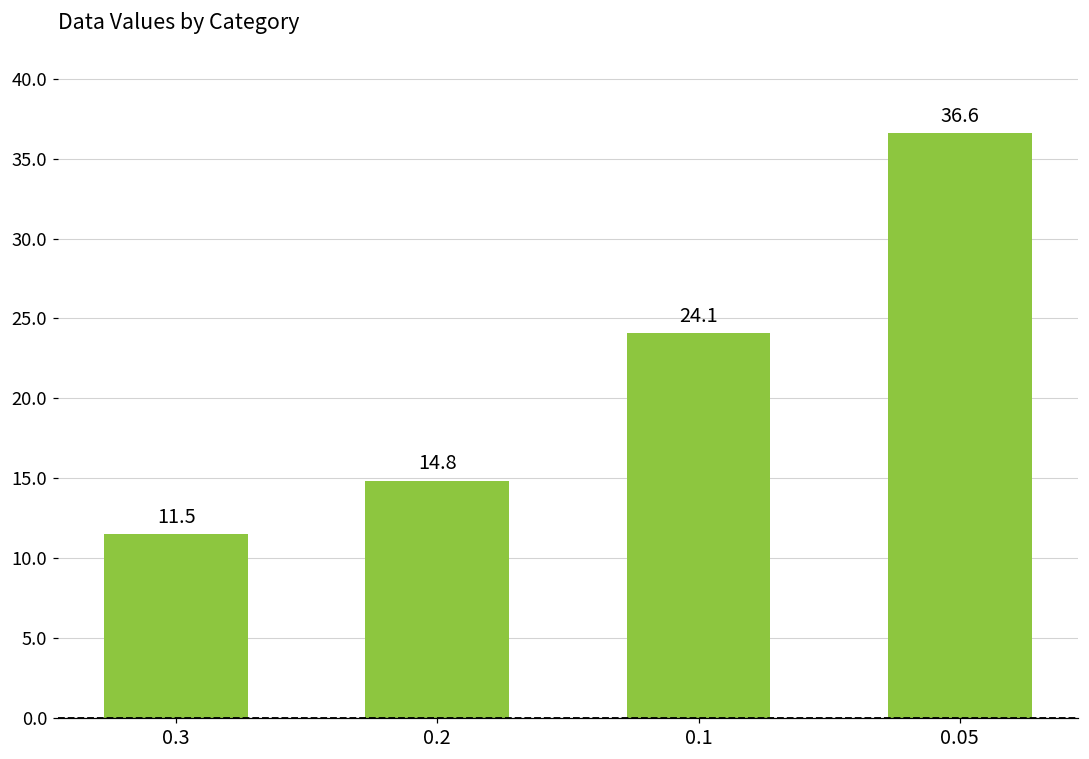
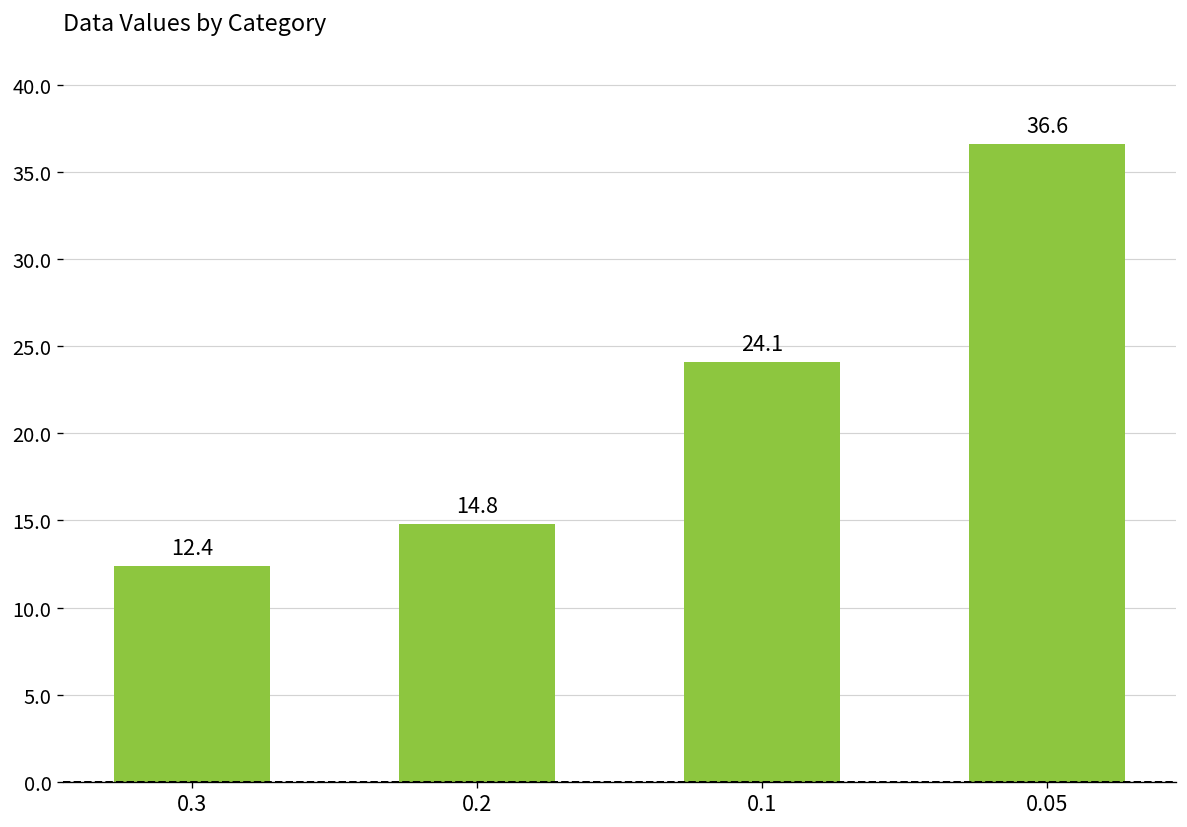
  {
-   "0.3": 11.5,
+   "0.3": 12.4,
    "0.2": 14.8,
    "0.1": 24.1,
    "0.05": 36.6
  }
